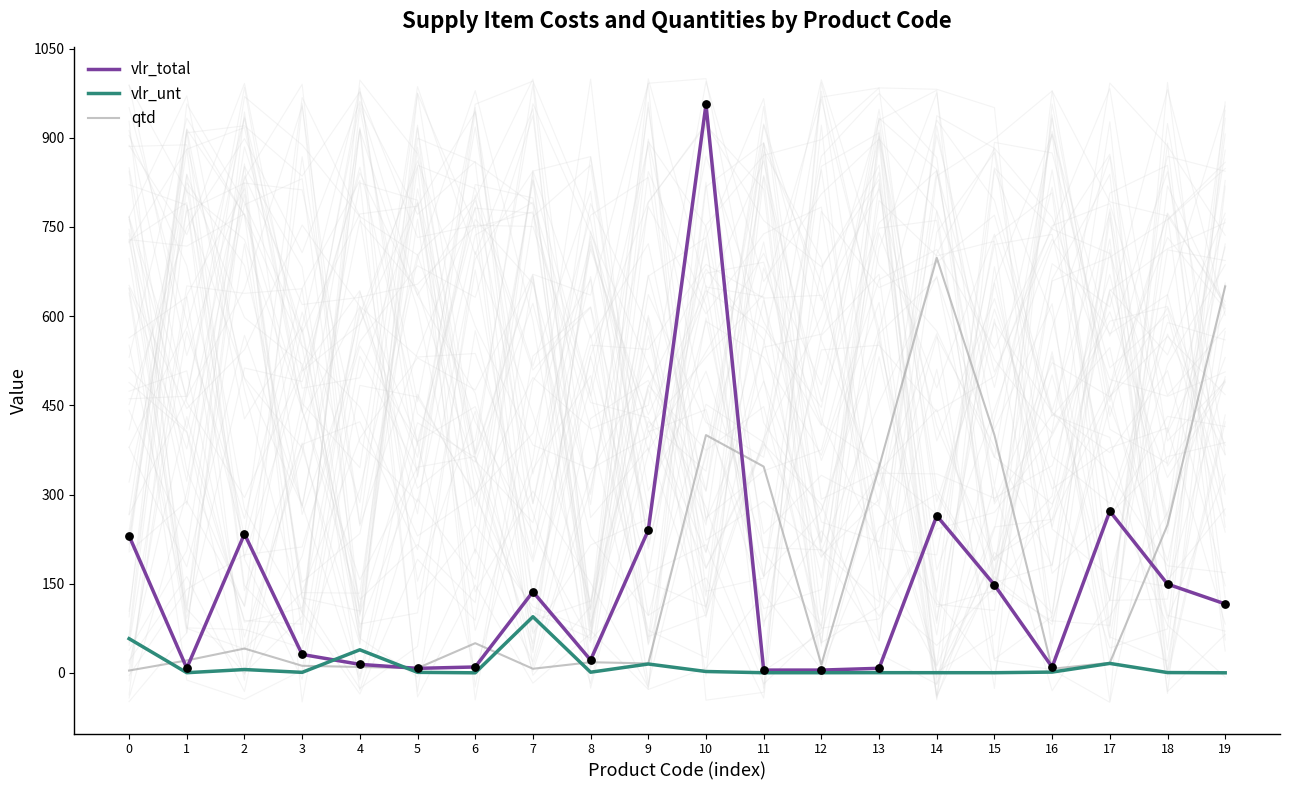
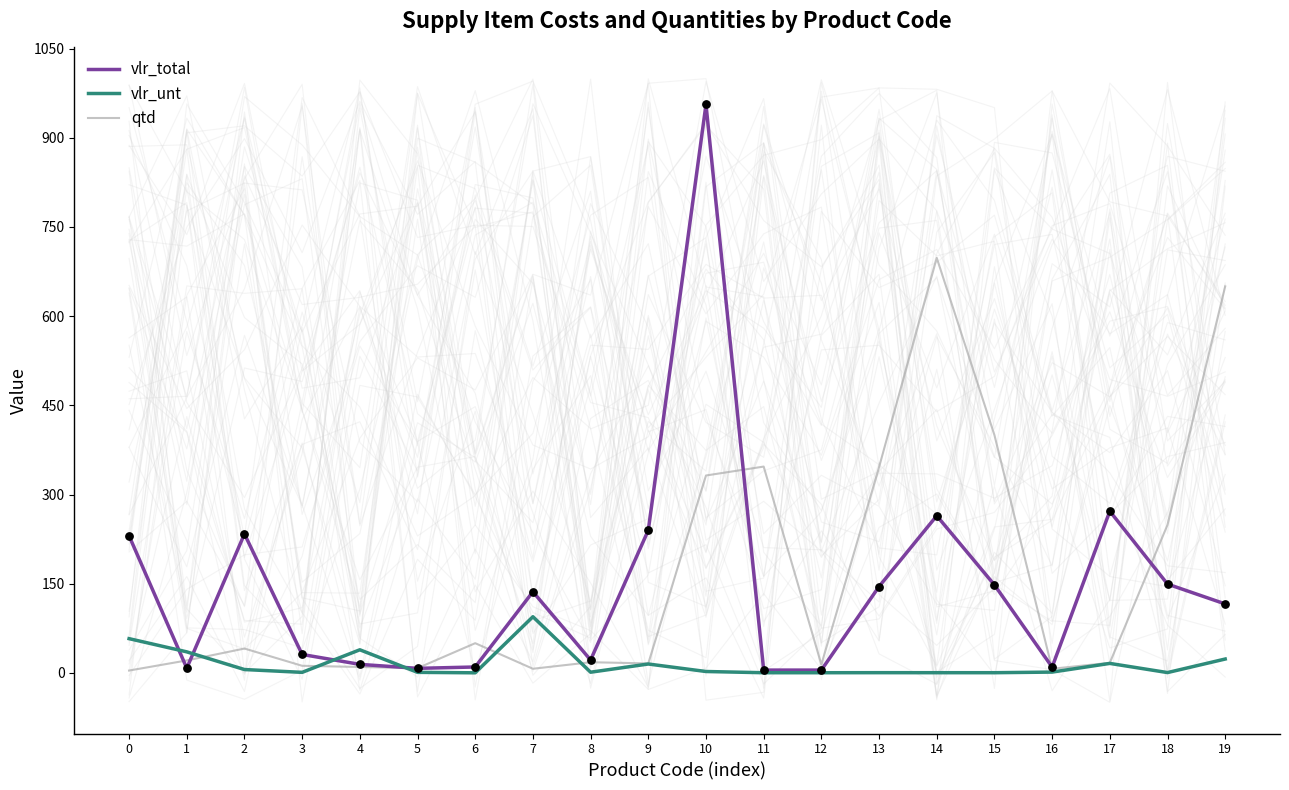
  {
    "vlr_total": {
      "1": 10,
      "2": 230,
      "3": 30,
      "4": 10,
      "6": 10,
      "7": 140,
      "9": 240,
      "10": 960,
-     "13": 10,
+     "13": 150,
      "17": 270,
      "18": 150,
      "19": 120
    },
    "vlr_unt": {
      "0": 60,
-     "1": 0,
+     "1": 40,
      "2": 10,
      "4": 40,
      "5": 0,
      "7": 90,
      "8": 0,
      "10": 0,
      "12": 0,
      "13": 0,
-     "19": 0
+     "19": 20
    },
    "qtd": {
      "1": 20,
      "3": 10,
      "4": 10,
      "6": 50,
-     "10": 400,
+     "10": 330,
      "11": 350,
      "12": 10,
      "15": 400,
      "18": 250
    }
  }
